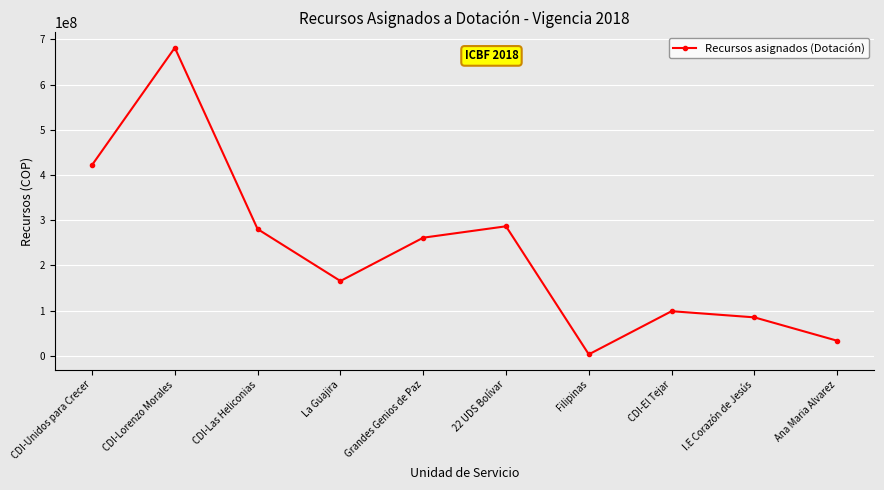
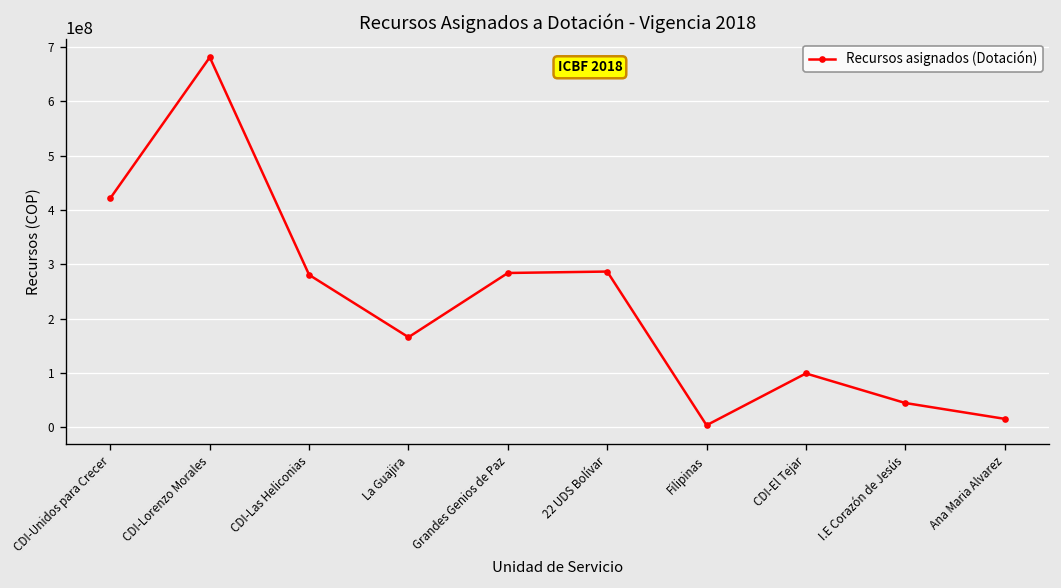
  {
    "CDI-Unidos para Crecer": 420000000,
    "CDI-Lorenzo Morales": 680000000,
    "CDI-Las Heliconias": 280000000,
    "La Guajira": 170000000,
-   "Grandes Genios de Paz": 260000000,
+   "Grandes Genios de Paz": 280000000,
    "22 UDS Bolívar": 290000000,
    "Filipinas": 0,
    "CDI-El Tejar": 100000000,
-   "I.E Corazón de Jesús": 90000000,
-   "Ana Maria Alvarez": 30000000
+   "I.E Corazón de Jesús": 40000000,
+   "Ana Maria Alvarez": 20000000
  }
